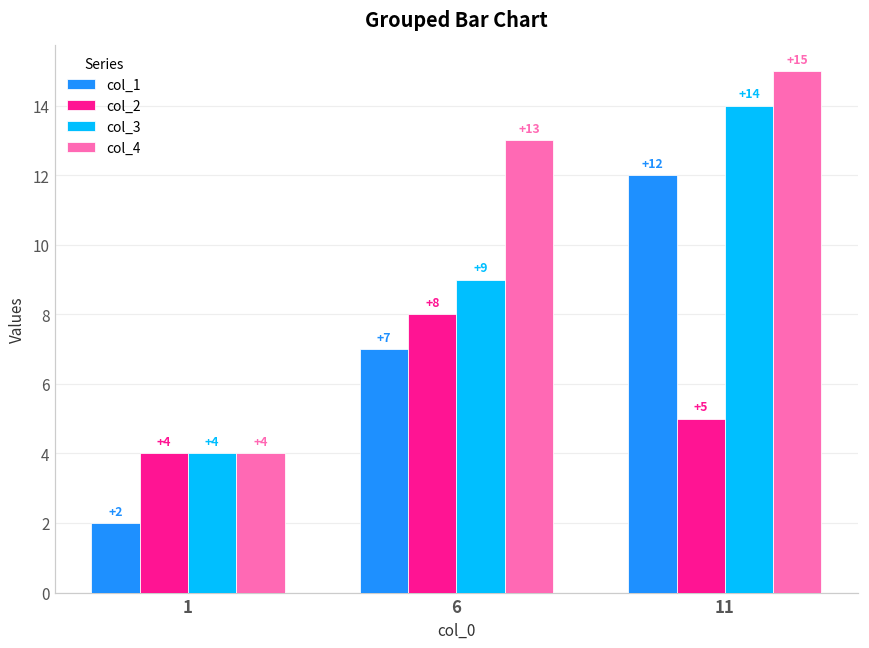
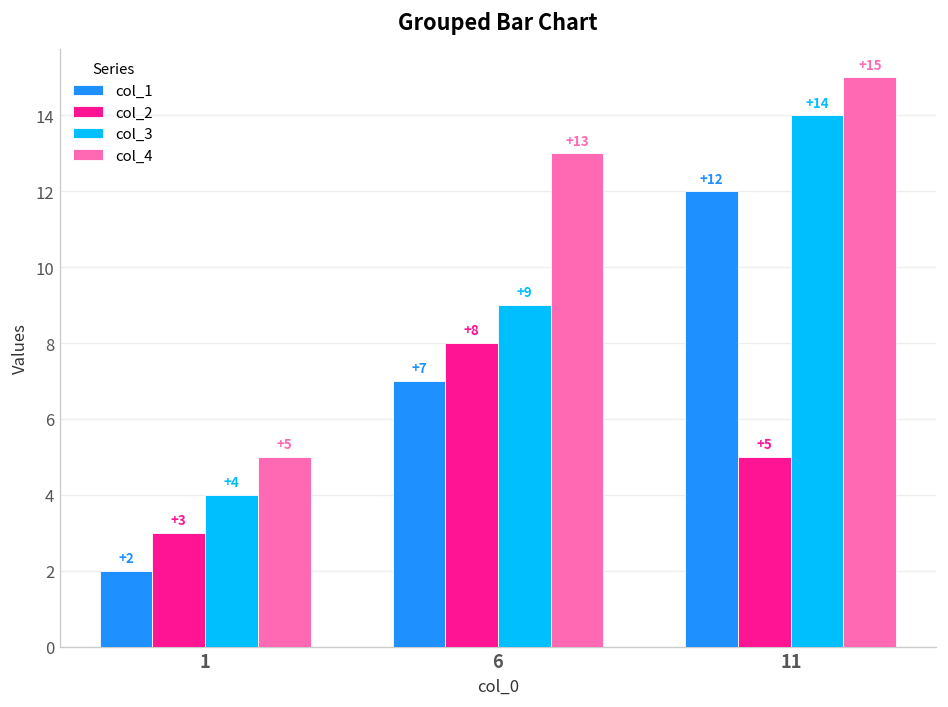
  {
    "col_2": {
-     "1": "+4",
+     "1": "+3",
      "6": "+8",
      "11": "+5"
    },
    "col_4": {
-     "1": "+4",
+     "1": "+5",
      "6": "+13",
      "11": "+15"
    }
  }
